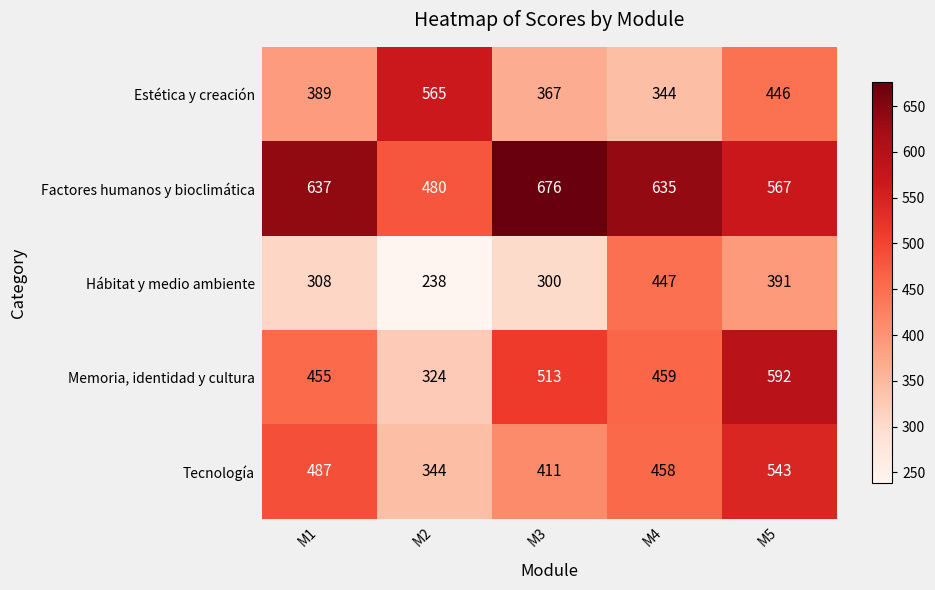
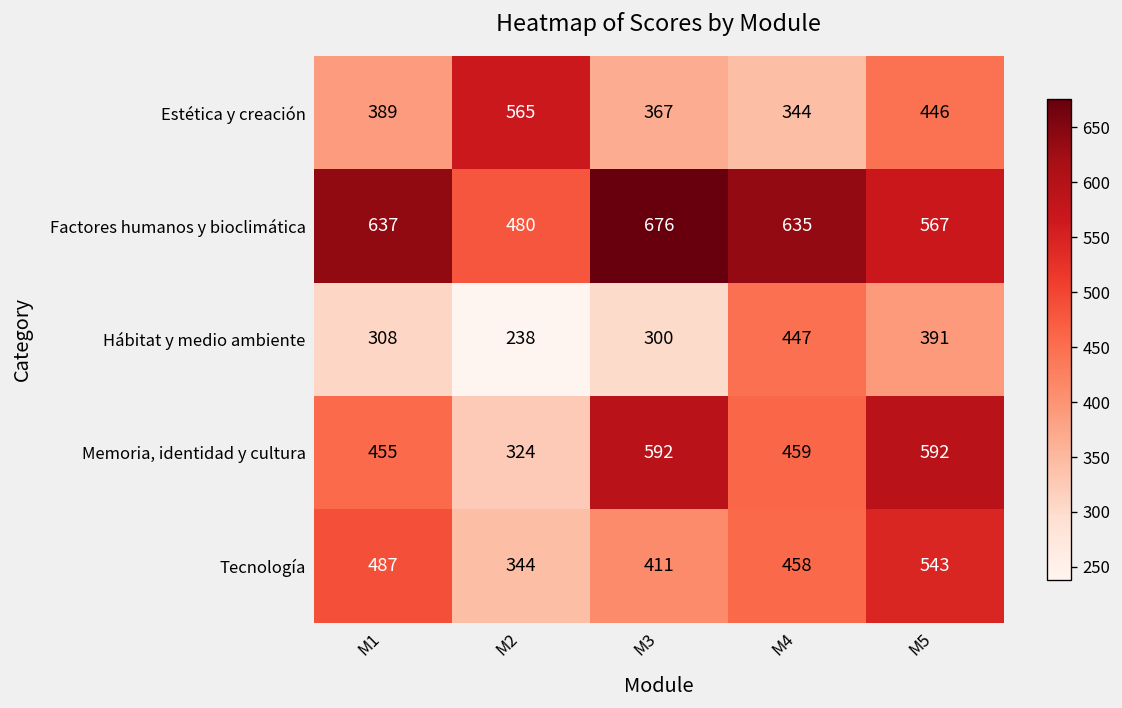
  {
    "Estética y creación": {
      "M1": 389,
      "M2": 565,
      "M3": 367,
      "M4": 344,
      "M5": 446
    },
    "Factores humanos y bioclimática": {
      "M1": 637,
      "M2": 480,
      "M3": 676,
      "M4": 635,
      "M5": 567
    },
    "Hábitat y medio ambiente": {
      "M1": 308,
      "M2": 238,
      "M3": 300,
      "M4": 447,
      "M5": 391
    },
    "Memoria, identidad y cultura": {
      "M1": 455,
      "M2": 324,
-     "M3": 513,
+     "M3": 592,
      "M4": 459,
      "M5": 592
    },
    "Tecnología": {
      "M1": 487,
      "M2": 344,
      "M3": 411,
      "M4": 458,
      "M5": 543
    }
  }
